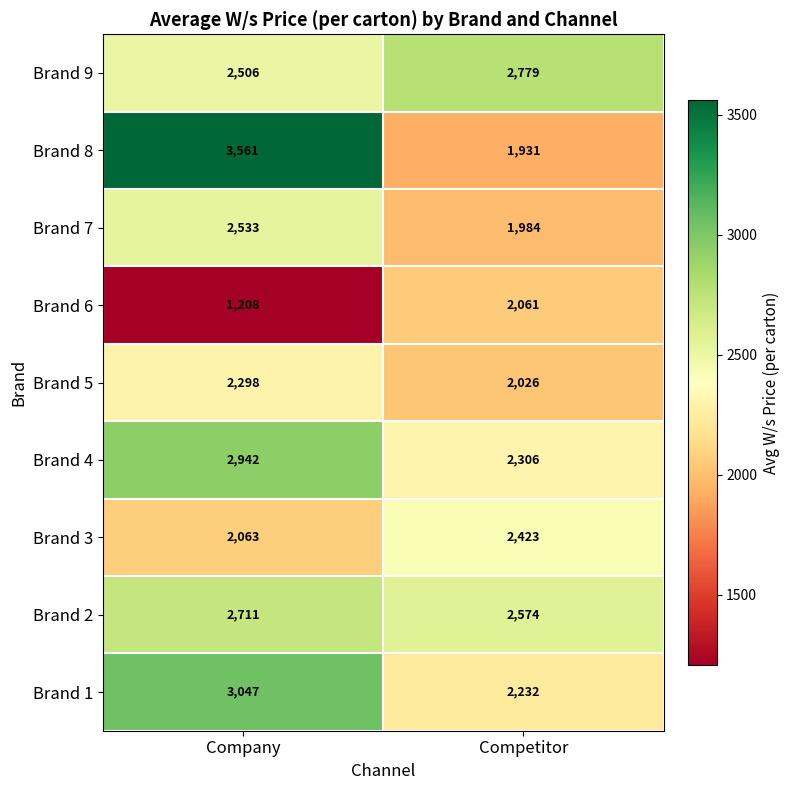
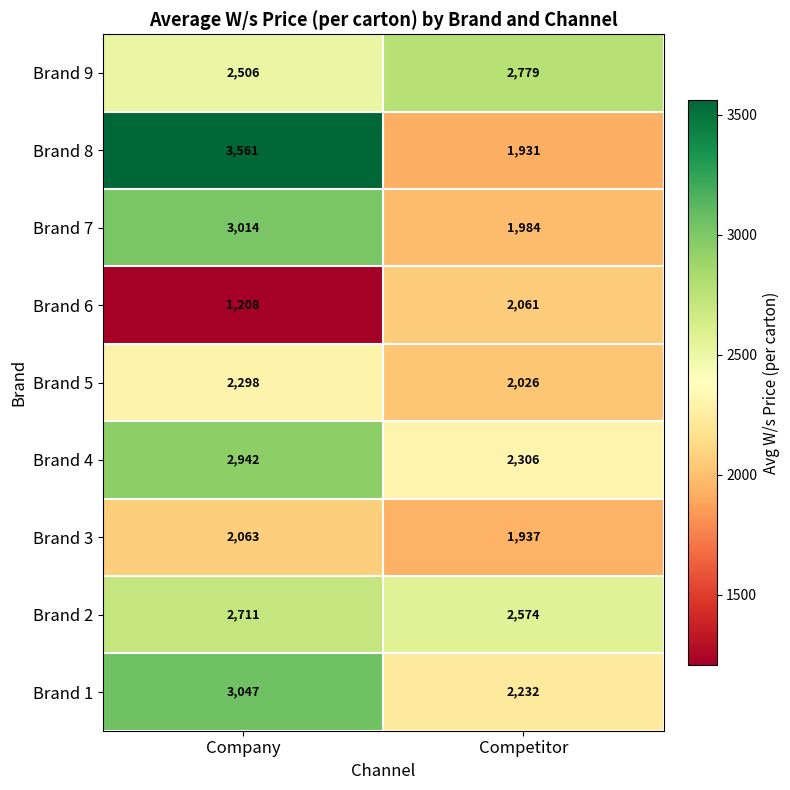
  {
    "Brand 9": {
      "Company": "2,506",
      "Competitor": "2,779"
    },
    "Brand 8": {
      "Company": "3,561",
      "Competitor": "1,931"
    },
    "Brand 7": {
-     "Company": "2,533",
+     "Company": "3,014",
      "Competitor": "1,984"
    },
    "Brand 6": {
      "Company": "1,208",
      "Competitor": "2,061"
    },
    "Brand 5": {
      "Company": "2,298",
      "Competitor": "2,026"
    },
    "Brand 4": {
      "Company": "2,942",
      "Competitor": "2,306"
    },
    "Brand 3": {
      "Company": "2,063",
-     "Competitor": "2,423"
+     "Competitor": "1,937"
    },
    "Brand 2": {
      "Company": "2,711",
      "Competitor": "2,574"
    },
    "Brand 1": {
      "Company": "3,047",
      "Competitor": "2,232"
    }
  }
